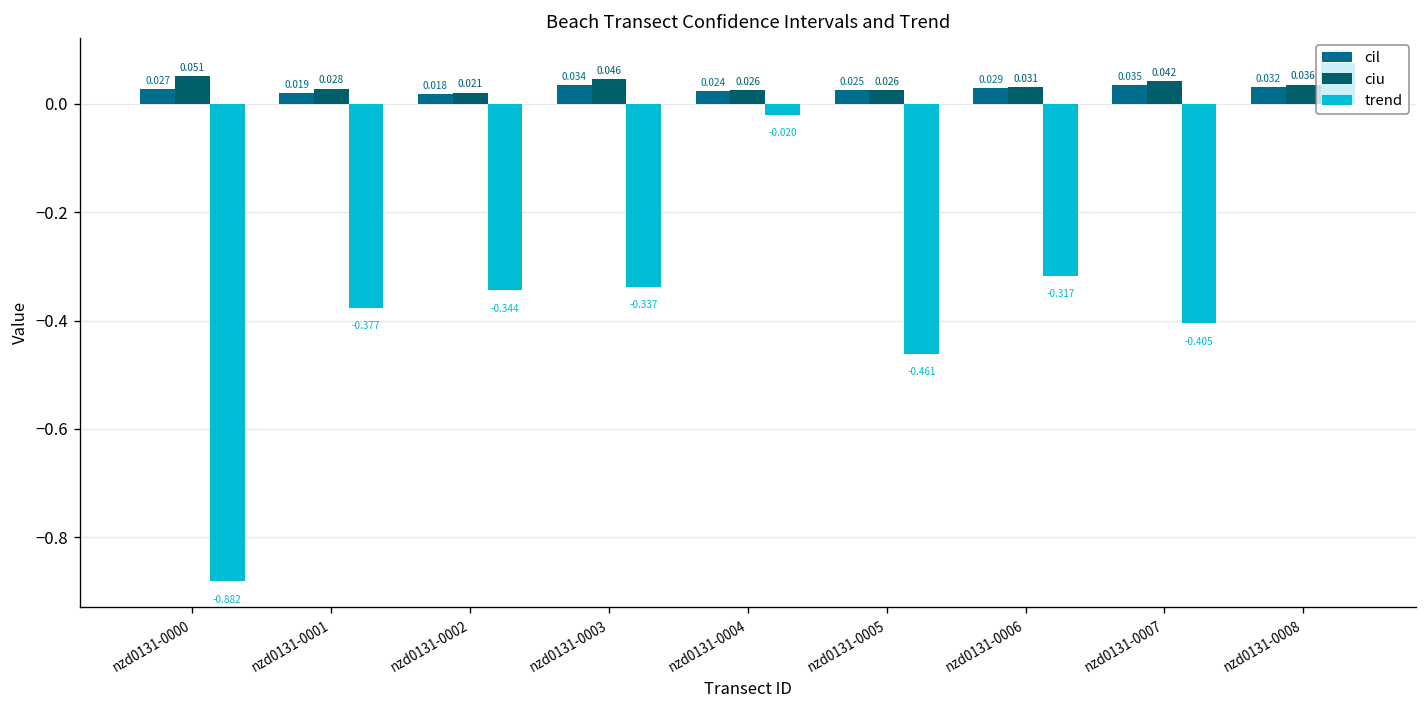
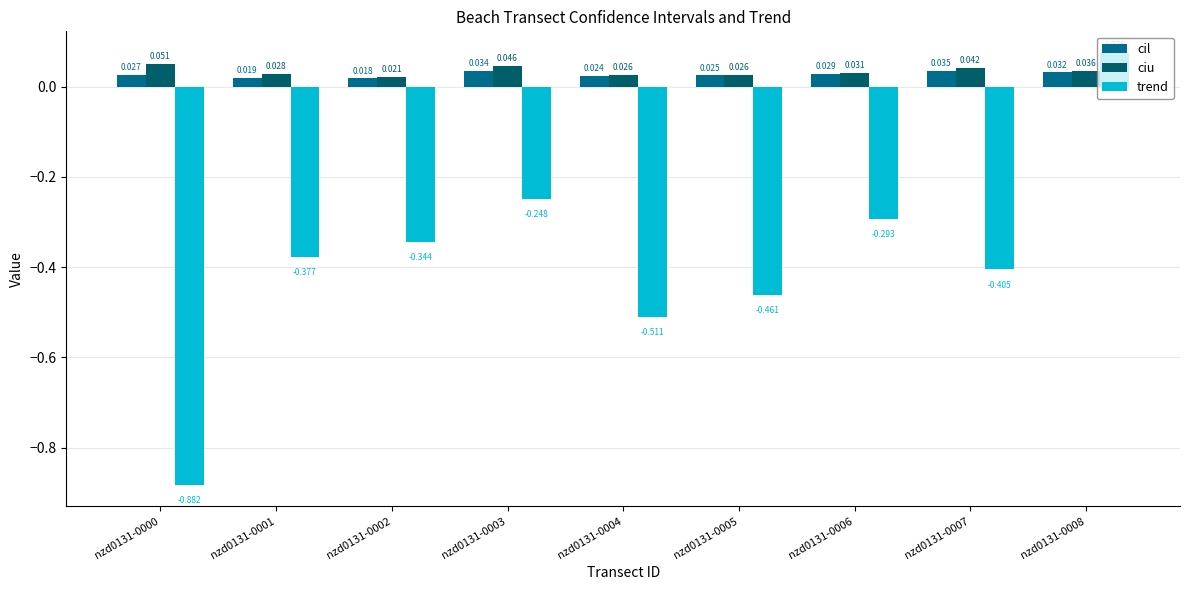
  {
    "trend": {
      "nzd0131-0000": -0.882,
      "nzd0131-0001": -0.377,
      "nzd0131-0002": -0.344,
-     "nzd0131-0003": -0.337,
-     "nzd0131-0004": -0.020,
+     "nzd0131-0003": -0.248,
+     "nzd0131-0004": -0.511,
      "nzd0131-0005": -0.461,
-     "nzd0131-0006": -0.317,
+     "nzd0131-0006": -0.293,
      "nzd0131-0007": -0.405
    }
  }
